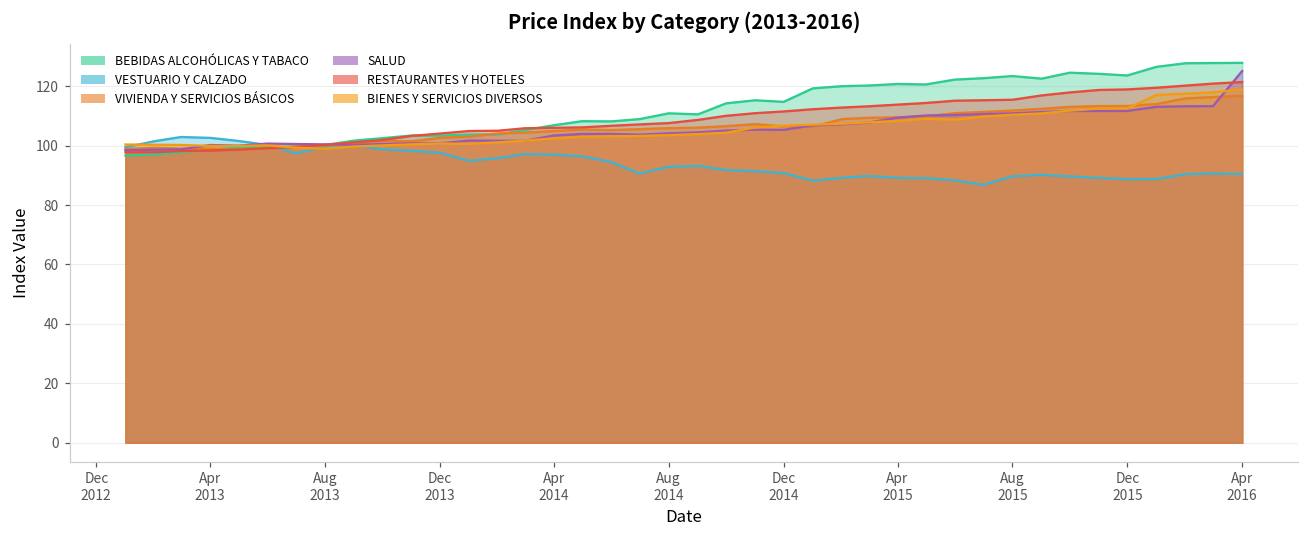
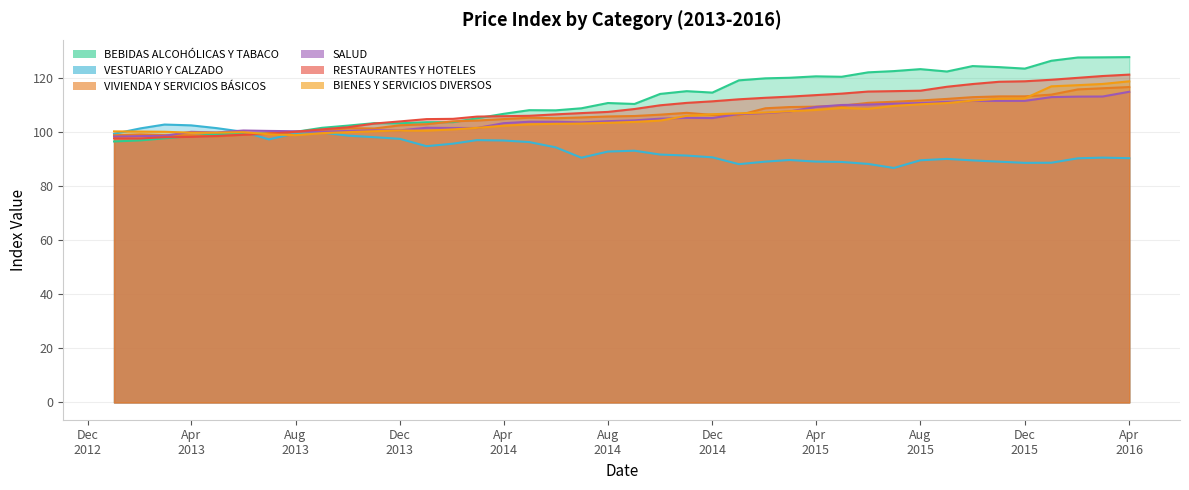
  {
    "SALUD": {
      "Apr 2014": 103,
      "Dec 2014": 105,
-     "Apr 2016": 125
+     "Apr 2016": 115
    }
  }
